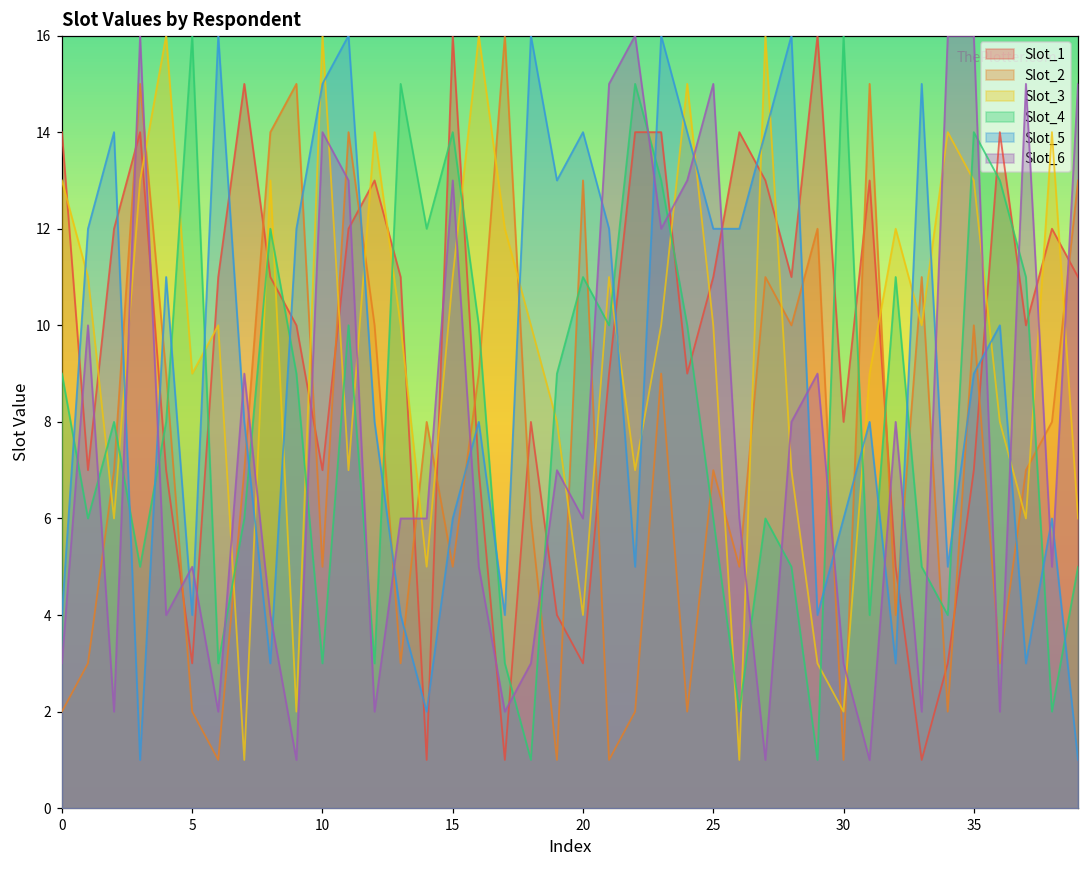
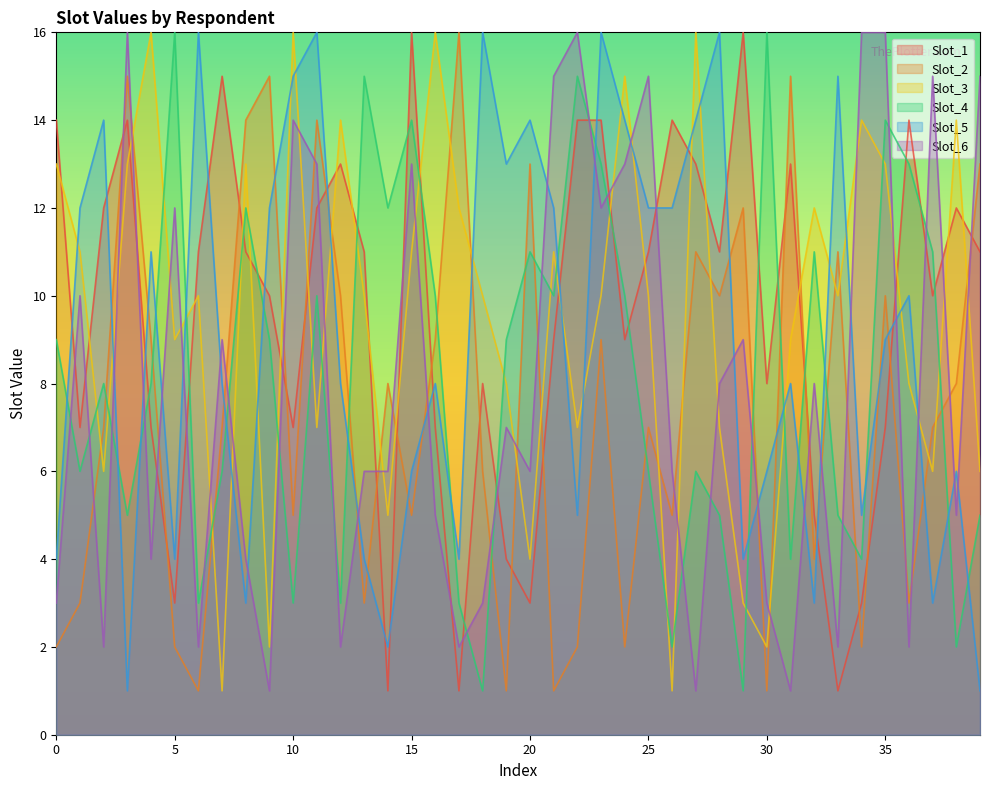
  {
    "Slot_4": {
      "0": 9,
      "5": 16,
      "10": 3,
      "15": 14,
      "20": 11,
      "25": 6,
      "30": 16,
      "35": 14
    },
    "Slot_5": {
      "0": 4,
      "5": 4,
      "10": 15,
      "15": 6,
      "20": 14,
      "25": 12,
      "30": 6,
      "35": 9
    },
    "Slot_6": {
      "0": 3,
-     "5": 5,
+     "5": 12,
      "10": 14,
      "15": 13,
      "20": 6,
      "25": 15,
      "30": 3,
      "35": 16
    }
  }
